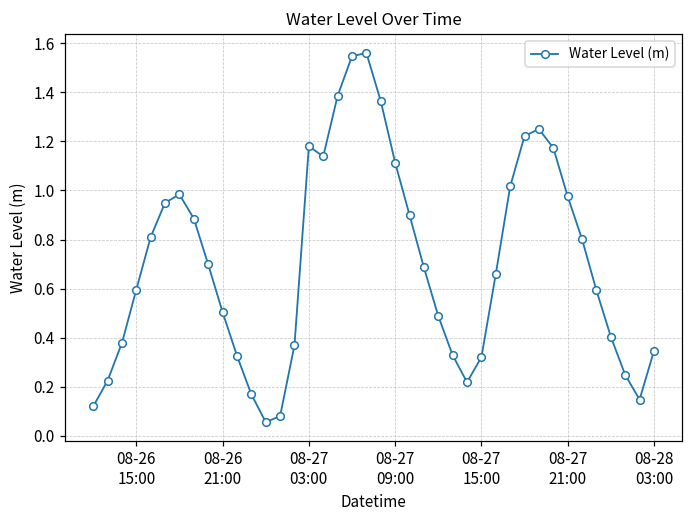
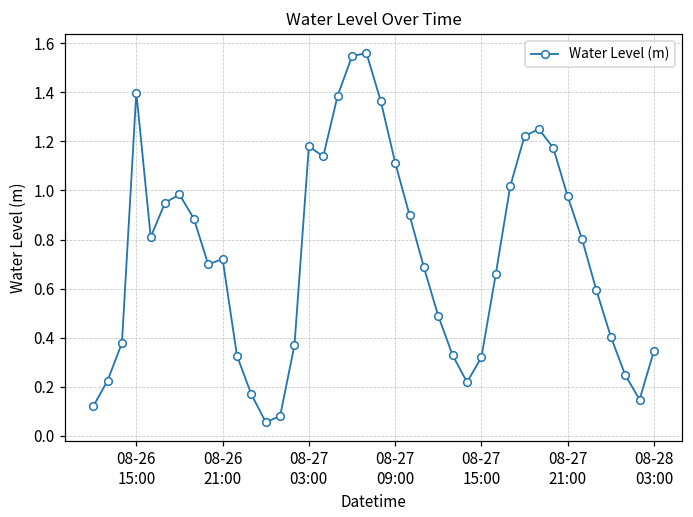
  {
-   "08-26 15:00": 0.60,
-   "08-26 21:00": 0.50,
+   "08-26 15:00": 1.40,
+   "08-26 21:00": 0.72,
    "08-27 03:00": 1.18,
    "08-27 09:00": 1.11,
    "08-27 15:00": 0.32,
    "08-27 21:00": 0.98,
    "08-28 03:00": 0.35
  }
